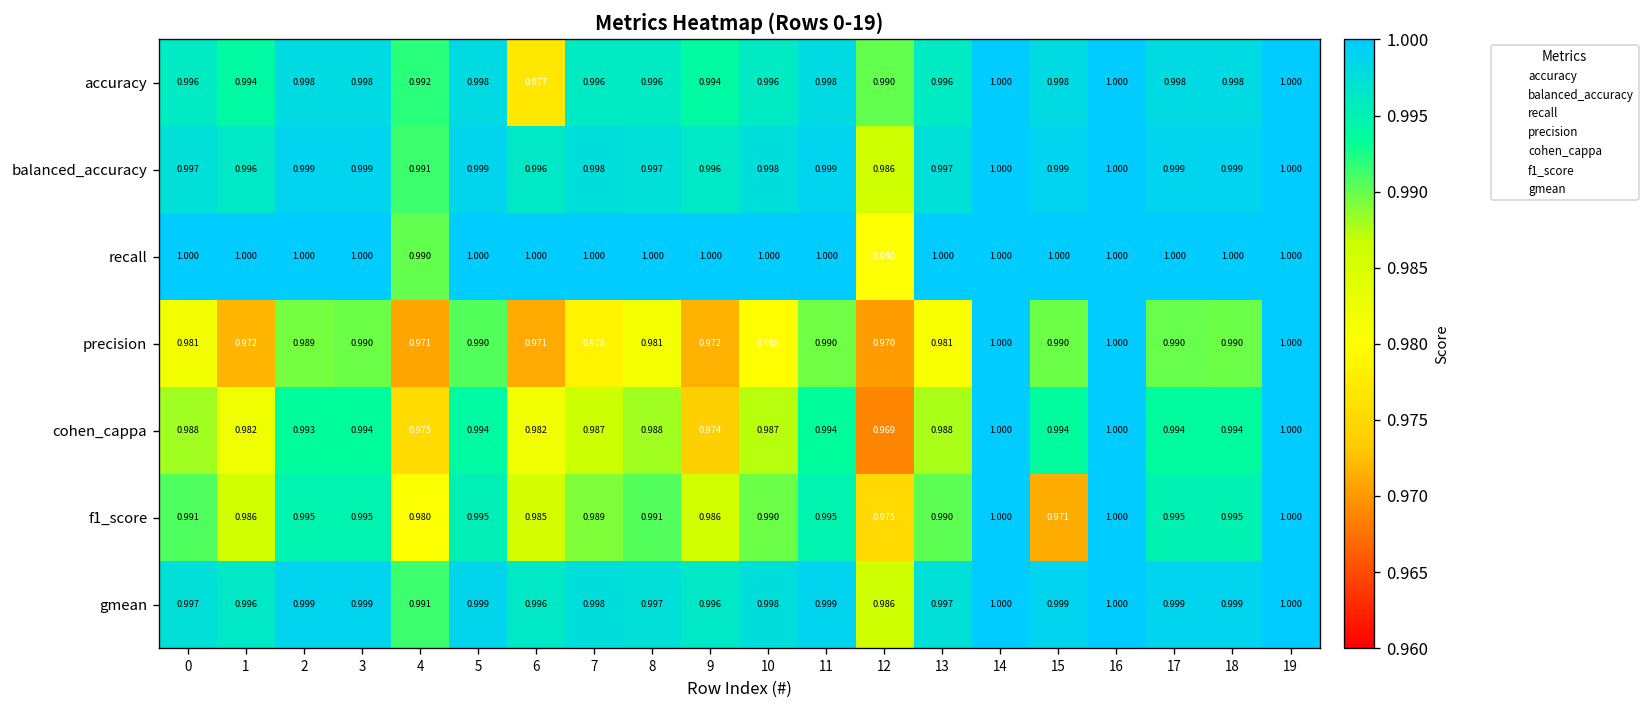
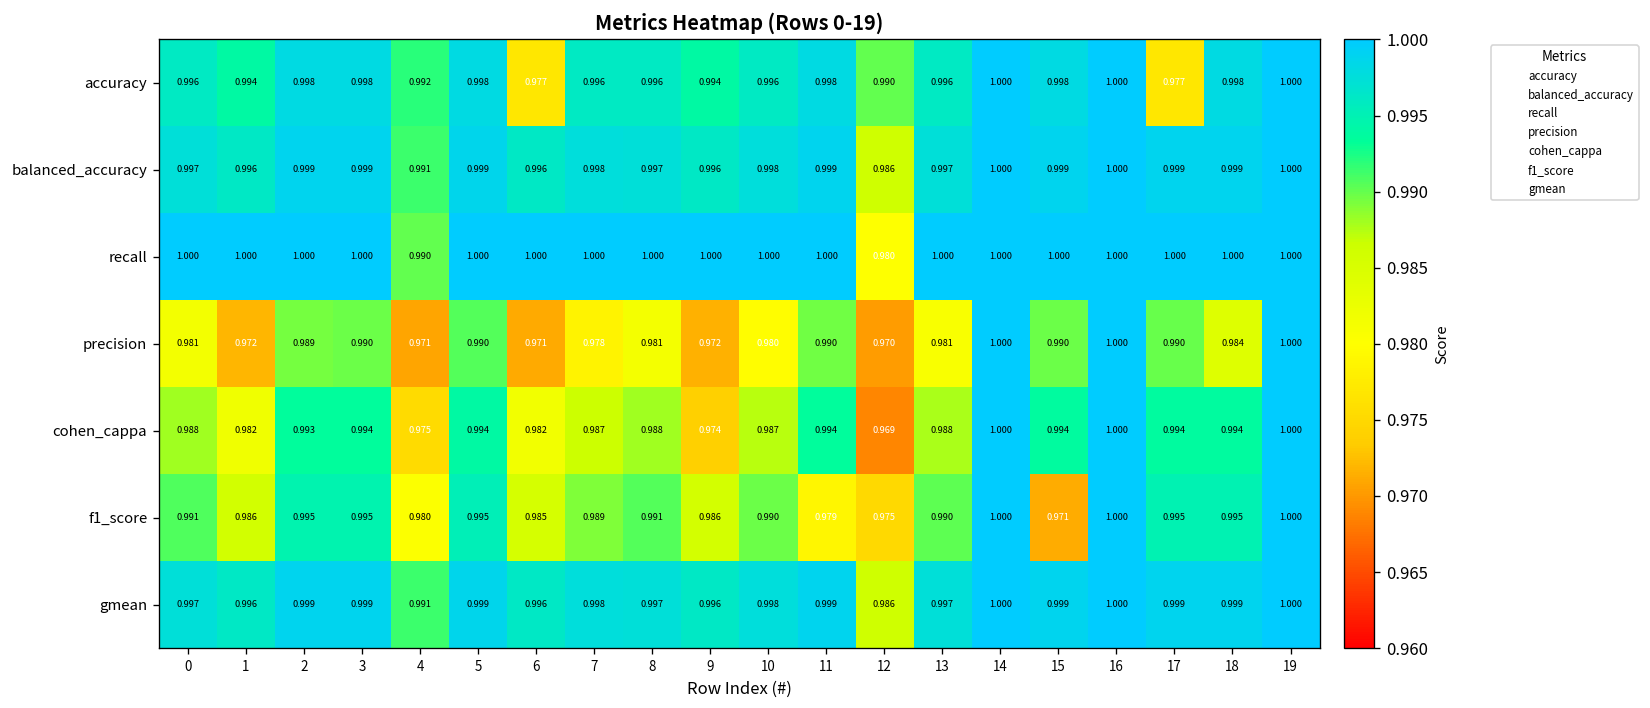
  {
    "accuracy": {
      "0": 0.996,
      "1": 0.994,
      "2": 0.998,
      "3": 0.998,
      "4": 0.992,
      "5": 0.998,
      "6": 0.977,
      "7": 0.996,
      "8": 0.996,
      "9": 0.994,
      "10": 0.996,
      "11": 0.998,
      "12": 0.990,
      "13": 0.996,
      "14": 1.000,
      "15": 0.998,
      "16": 1.000,
-     "17": 0.998,
+     "17": 0.977,
      "18": 0.998,
      "19": 1.000
    },
    "balanced_accuracy": {
      "0": 0.997,
      "1": 0.996,
      "2": 0.999,
      "3": 0.999,
      "4": 0.991,
      "5": 0.999,
      "6": 0.996,
      "7": 0.998,
      "8": 0.997,
      "9": 0.996,
      "10": 0.998,
      "11": 0.999,
      "12": 0.986,
      "13": 0.997,
      "14": 1.000,
      "15": 0.999,
      "16": 1.000,
      "17": 0.999,
      "18": 0.999,
      "19": 1.000
    },
    "recall": {
      "0": 1.000,
      "1": 1.000,
      "2": 1.000,
      "3": 1.000,
      "4": 0.990,
      "5": 1.000,
      "6": 1.000,
      "7": 1.000,
      "8": 1.000,
      "9": 1.000,
      "10": 1.000,
      "11": 1.000,
      "12": 0.980,
      "13": 1.000,
      "14": 1.000,
      "15": 1.000,
      "16": 1.000,
      "17": 1.000,
      "18": 1.000,
      "19": 1.000
    },
    "precision": {
      "0": 0.981,
      "1": 0.972,
      "2": 0.989,
      "3": 0.990,
      "4": 0.971,
      "5": 0.990,
      "6": 0.971,
      "7": 0.978,
      "8": 0.981,
      "9": 0.972,
      "10": 0.980,
      "11": 0.990,
      "12": 0.970,
      "13": 0.981,
      "14": 1.000,
      "15": 0.990,
      "16": 1.000,
      "17": 0.990,
-     "18": 0.990,
+     "18": 0.984,
      "19": 1.000
    },
    "cohen_cappa": {
      "0": 0.988,
      "1": 0.982,
      "2": 0.993,
      "3": 0.994,
      "4": 0.975,
      "5": 0.994,
      "6": 0.982,
      "7": 0.987,
      "8": 0.988,
      "9": 0.974,
      "10": 0.987,
      "11": 0.994,
      "12": 0.969,
      "13": 0.988,
      "14": 1.000,
      "15": 0.994,
      "16": 1.000,
      "17": 0.994,
      "18": 0.994,
      "19": 1.000
    },
    "f1_score": {
      "0": 0.991,
      "1": 0.986,
      "2": 0.995,
      "3": 0.995,
      "4": 0.980,
      "5": 0.995,
      "6": 0.985,
      "7": 0.989,
      "8": 0.991,
      "9": 0.986,
      "10": 0.990,
-     "11": 0.995,
+     "11": 0.979,
      "12": 0.975,
      "13": 0.990,
      "14": 1.000,
      "15": 0.971,
      "16": 1.000,
      "17": 0.995,
      "18": 0.995,
      "19": 1.000
    },
    "gmean": {
      "0": 0.997,
      "1": 0.996,
      "2": 0.999,
      "3": 0.999,
      "4": 0.991,
      "5": 0.999,
      "6": 0.996,
      "7": 0.998,
      "8": 0.997,
      "9": 0.996,
      "10": 0.998,
      "11": 0.999,
      "12": 0.986,
      "13": 0.997,
      "14": 1.000,
      "15": 0.999,
      "16": 1.000,
      "17": 0.999,
      "18": 0.999,
      "19": 1.000
    }
  }
